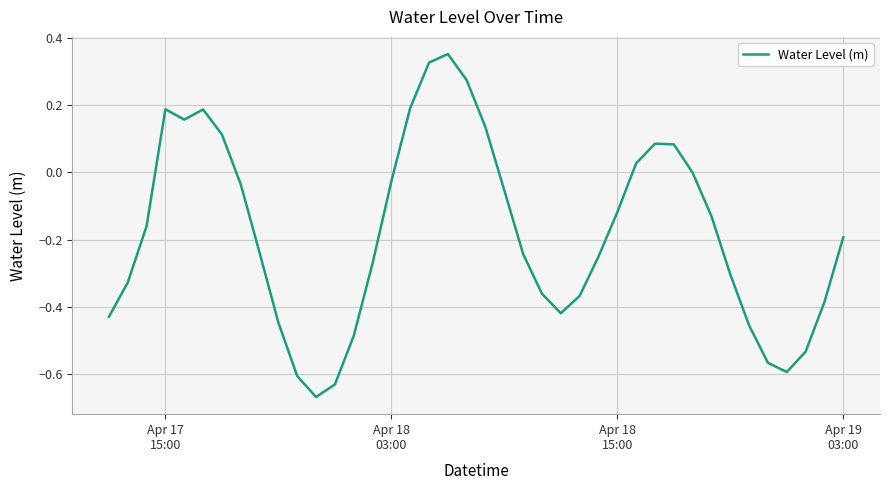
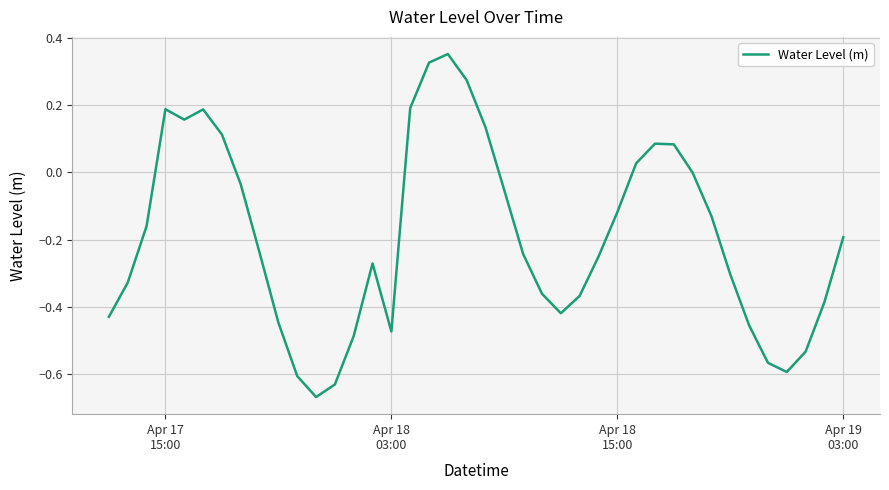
  {
    "Apr 17 15:00": 0.19,
-   "Apr 18 03:00": -0.03,
+   "Apr 18 03:00": -0.47,
    "Apr 18 15:00": -0.12,
    "Apr 19 03:00": -0.19
  }
